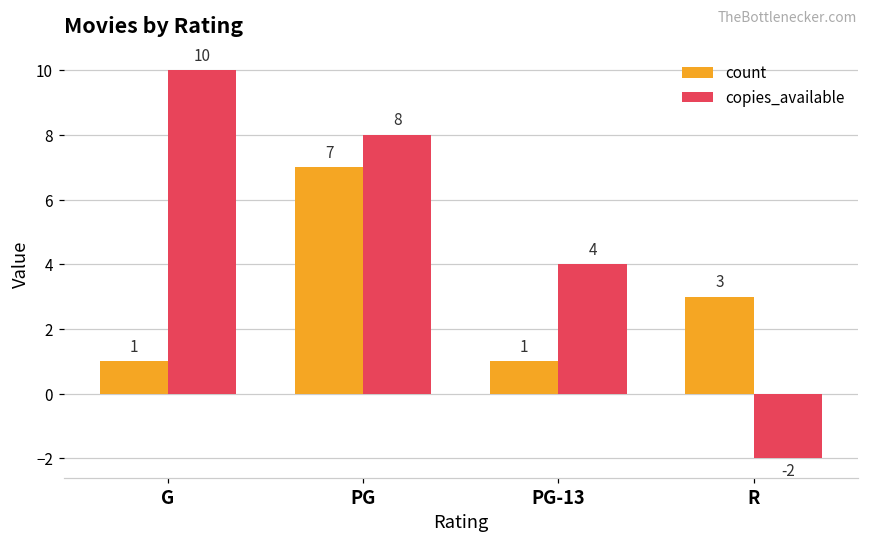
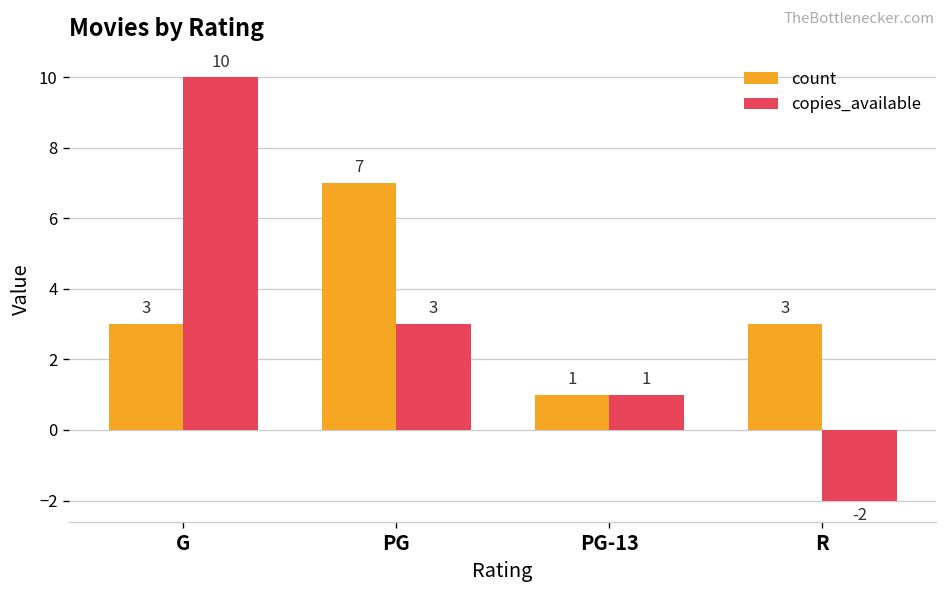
  {
    "count": {
-     "G": 1,
+     "G": 3,
      "PG": 7,
      "PG-13": 1,
      "R": 3
    },
    "copies_available": {
      "G": 10,
-     "PG": 8,
-     "PG-13": 4,
+     "PG": 3,
+     "PG-13": 1,
      "R": -2
    }
  }
